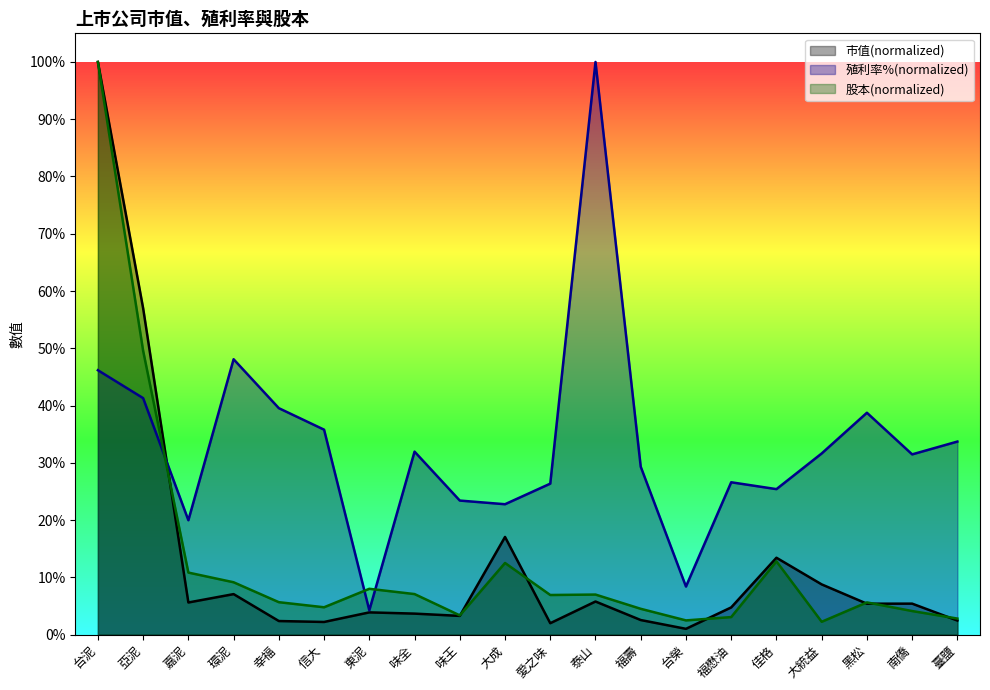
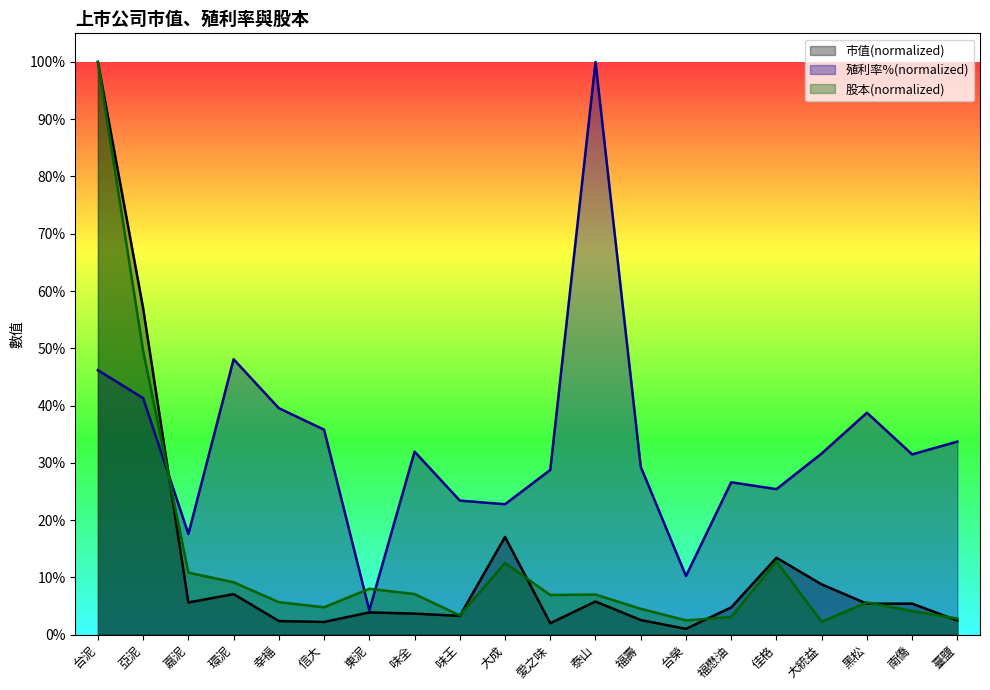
  {
    "殖利率%(normalized)": {
      "台泥": "46%",
      "亞泥": "41%",
-     "嘉泥": "20%",
+     "嘉泥": "18%",
      "環泥": "48%",
      "幸福": "40%",
      "信大": "36%",
      "味全": "32%",
      "味王": "23%",
      "大成": "23%",
-     "愛之味": "26%",
+     "愛之味": "29%",
      "泰山": "100%",
      "福壽": "29%",
-     "台榮": "8%",
+     "台榮": "10%",
      "福懋油": "27%",
      "佳格": "25%",
      "大統益": "32%",
      "黑松": "39%",
      "南僑": "31%",
      "臺鹽": "34%"
    }
  }
